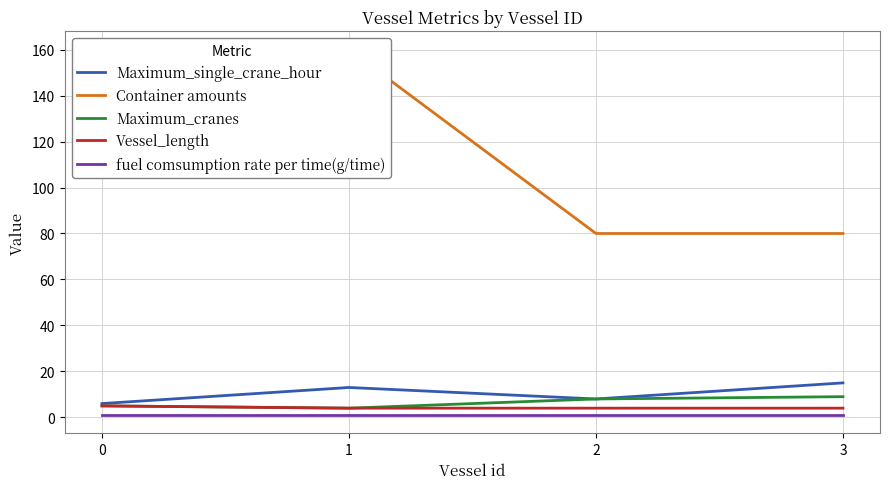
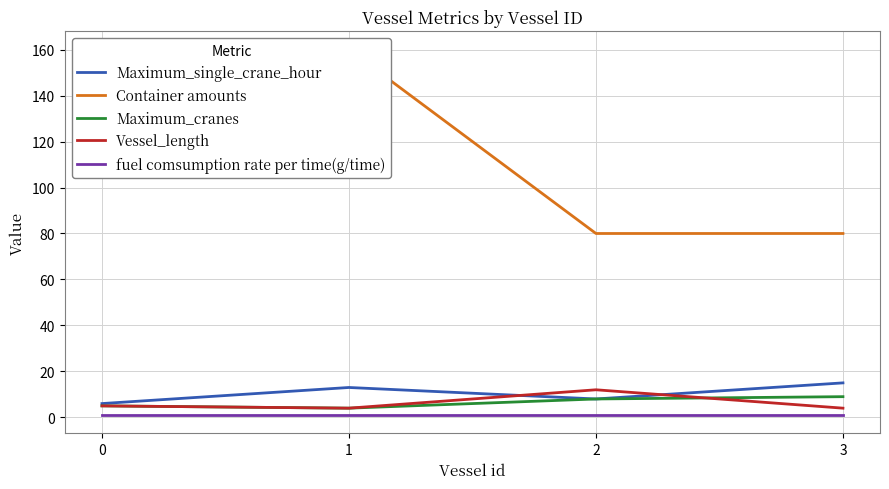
  {
    "Maximum_single_crane_hour": {
      "1": 13,
      "3": 15
    },
    "Container amounts": {
      "2": 80,
      "3": 80
    },
    "Maximum_cranes": {
      "3": 9
    },
    "Vessel_length": {
-     "2": 4,
+     "2": 12,
      "3": 4
    },
    "fuel comsumption rate per time(g/time)": {
      "0": 1,
      "1": 1,
      "2": 1,
      "3": 1
    }
  }
